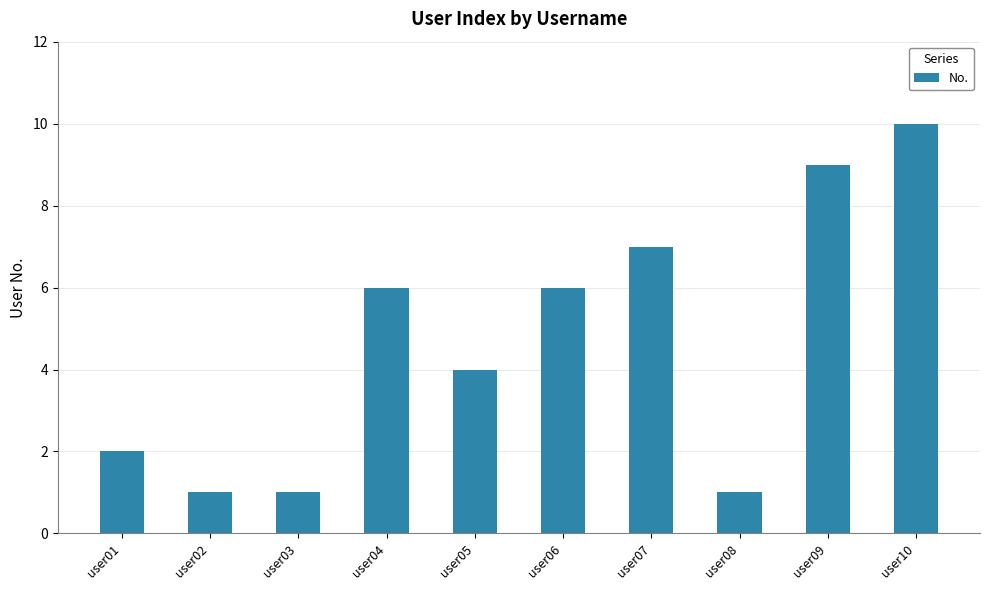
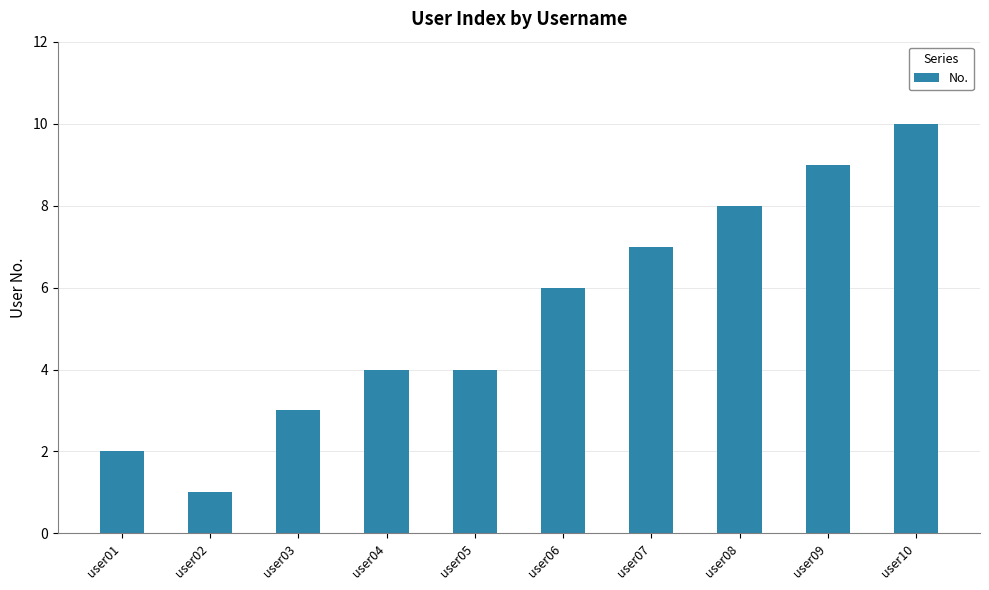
  {
    "user01": 2,
    "user02": 1,
-   "user03": 1,
-   "user04": 6,
+   "user03": 3,
+   "user04": 4,
    "user05": 4,
    "user06": 6,
    "user07": 7,
-   "user08": 1,
+   "user08": 8,
    "user09": 9,
    "user10": 10
  }
